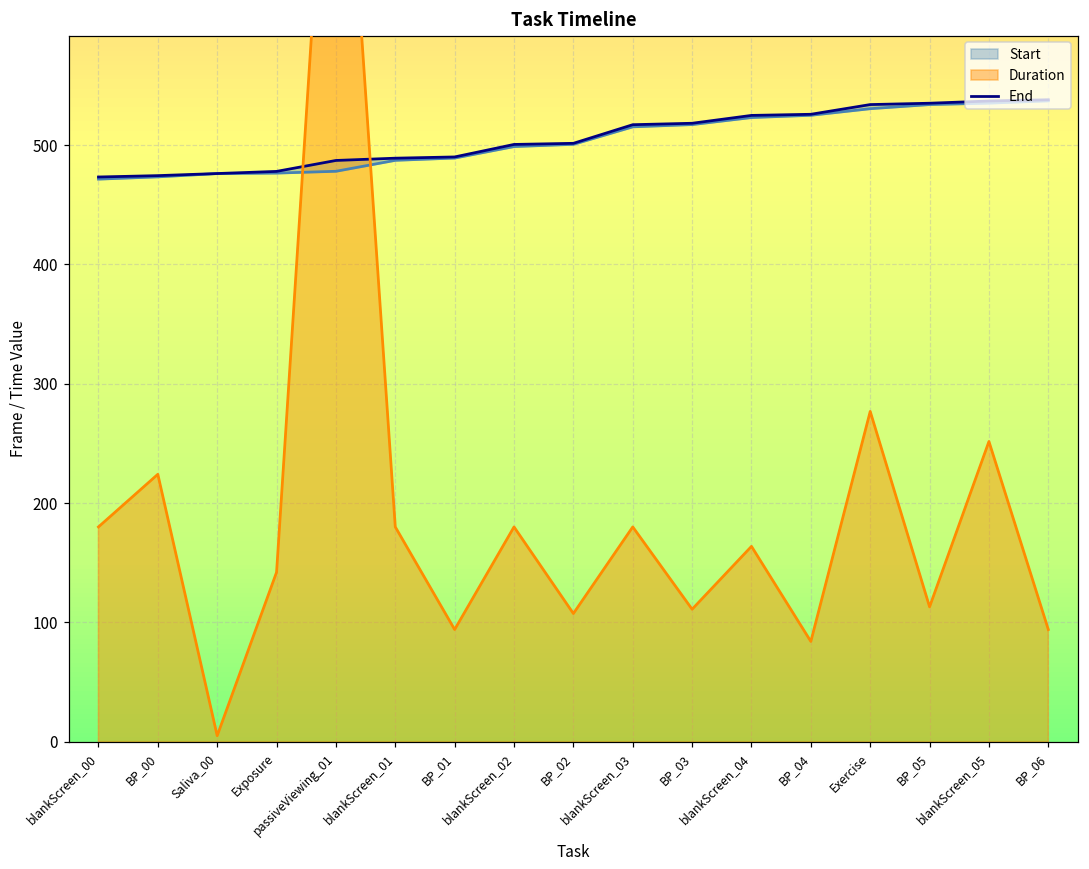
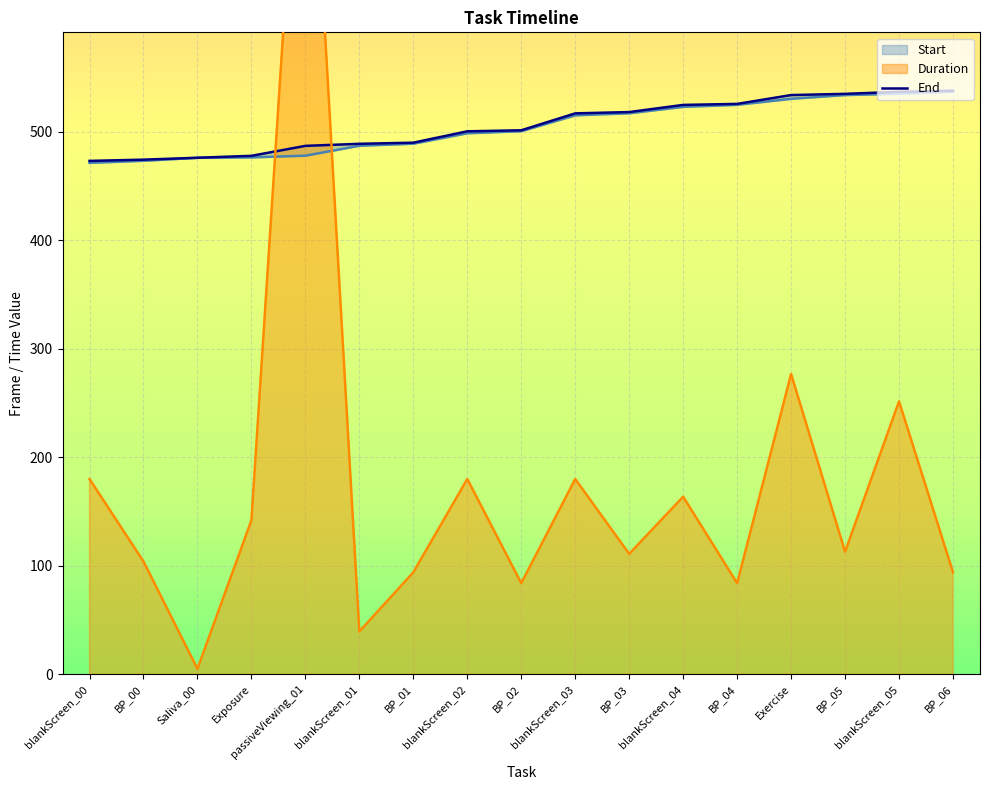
  {
    "Duration": {
      "blankScreen_00": 180,
-     "BP_00": 224,
+     "BP_00": 104,
      "Saliva_00": 5,
      "Exposure": 142,
-     "blankScreen_01": 180,
+     "blankScreen_01": 39,
      "BP_01": 94,
      "blankScreen_02": 180,
-     "BP_02": 107,
+     "BP_02": 84,
      "blankScreen_03": 180,
      "BP_03": 111,
      "blankScreen_04": 164,
      "BP_04": 84,
      "Exercise": 277,
      "BP_05": 113,
      "blankScreen_05": 252,
      "BP_06": 94
    }
  }
